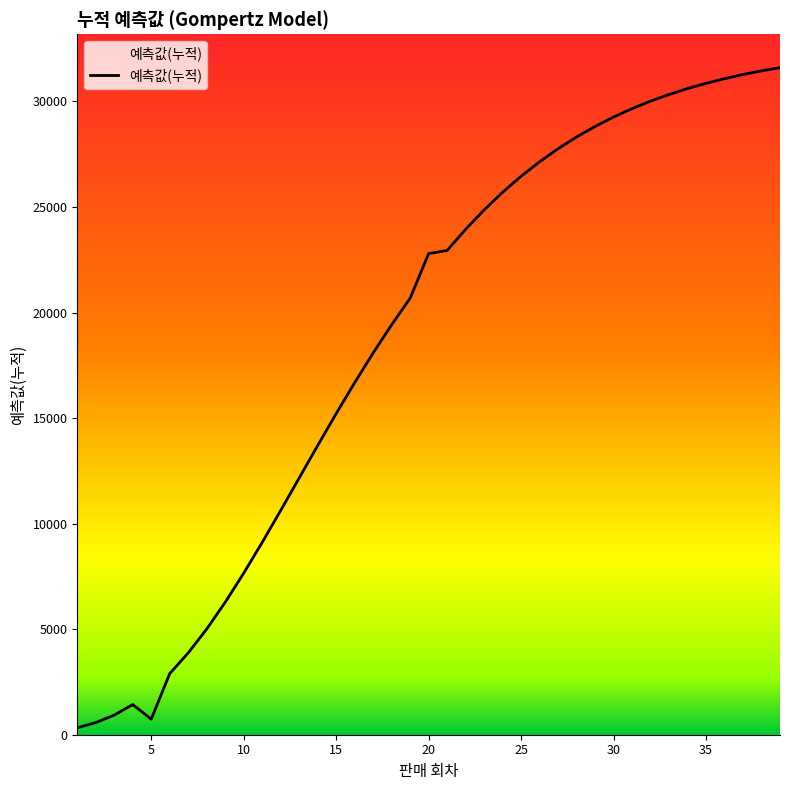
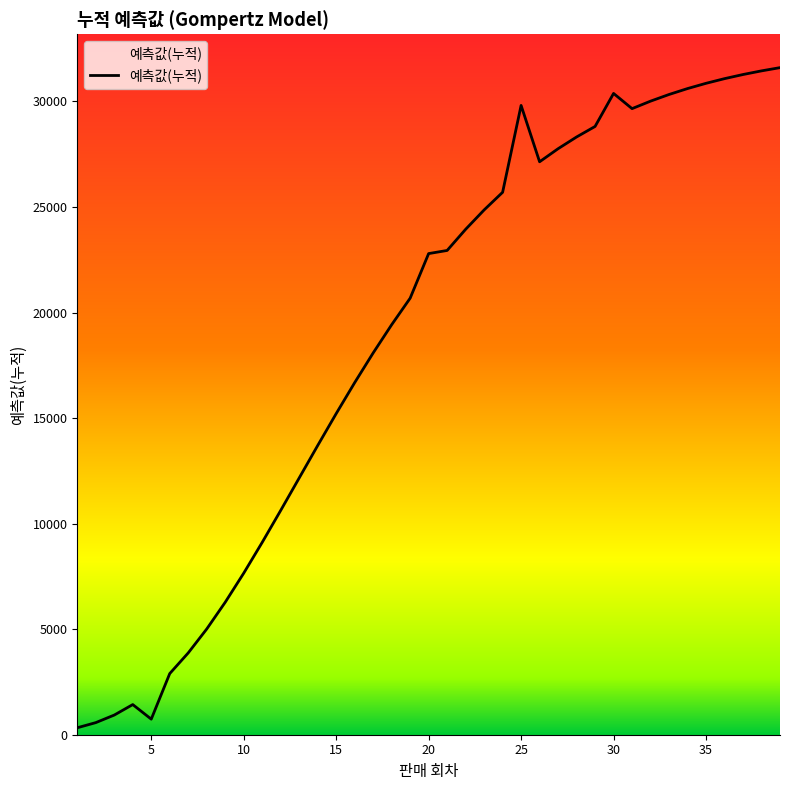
  {
    "5": 700,
    "10": 7700,
    "15": 15200,
    "20": 22800,
-   "25": 26500,
-   "30": 29300,
+   "25": 29800,
+   "30": 30400,
    "35": 30900
  }
